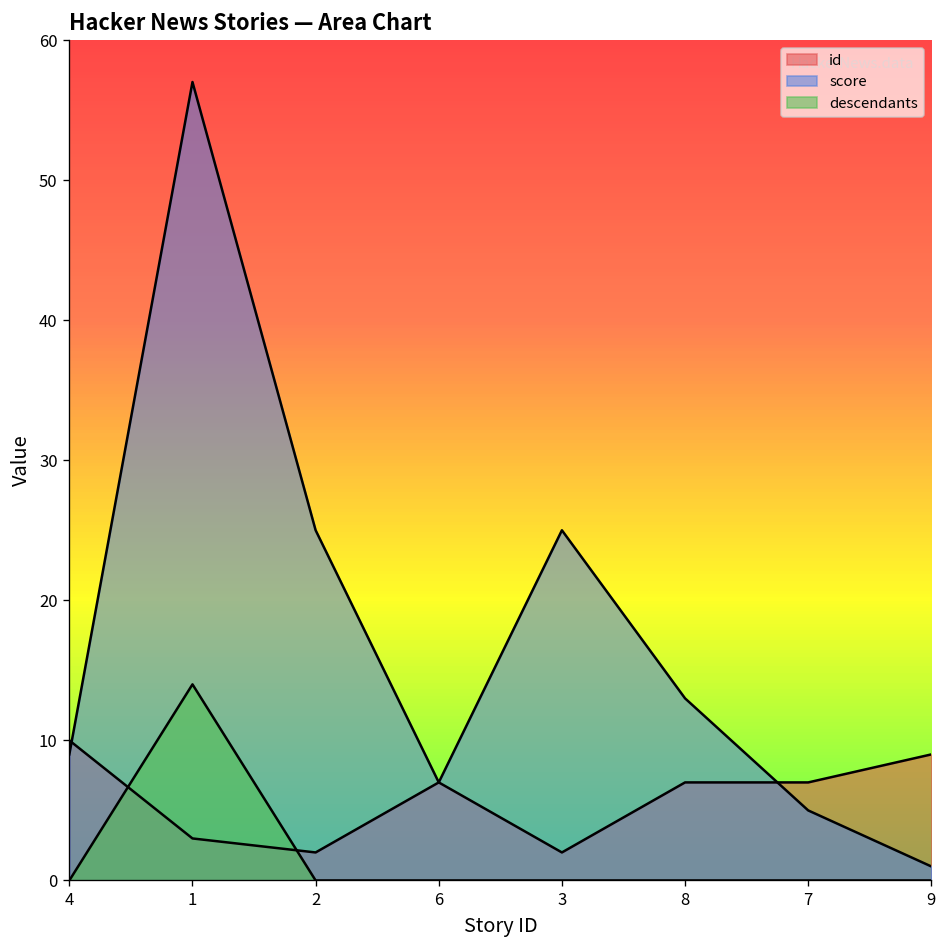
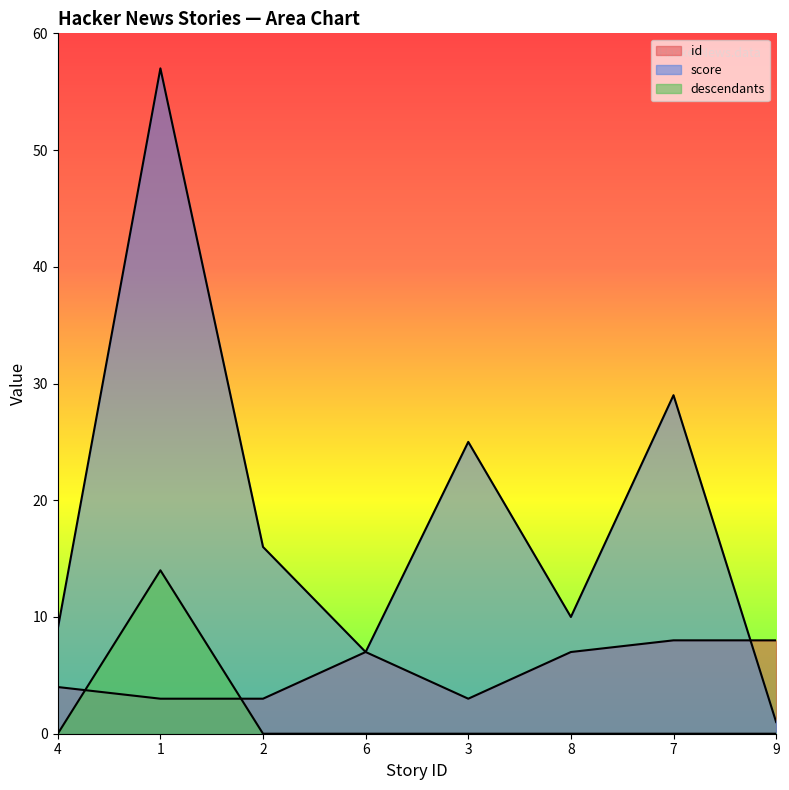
  {
    "id": {
-     "4": 10,
+     "4": 4,
      "1": 3,
-     "2": 2,
-     "3": 2,
+     "2": 3,
+     "3": 3,
      "8": 7,
-     "7": 7,
-     "9": 9
+     "7": 8,
+     "9": 8
    },
    "score": {
      "4": 9,
      "1": 57,
-     "2": 25,
+     "2": 16,
      "3": 25,
-     "8": 13,
-     "7": 5,
+     "8": 10,
+     "7": 29,
      "9": 1
    },
    "descendants": {
      "4": 0,
      "1": 14,
      "2": 0,
      "6": 0,
      "3": 0,
      "8": 0,
      "7": 0,
      "9": 0
    }
  }
